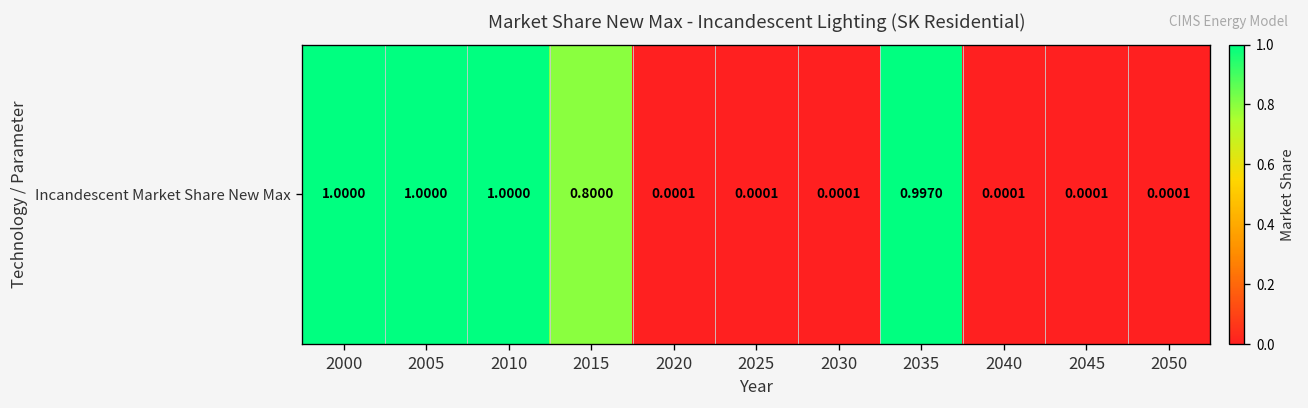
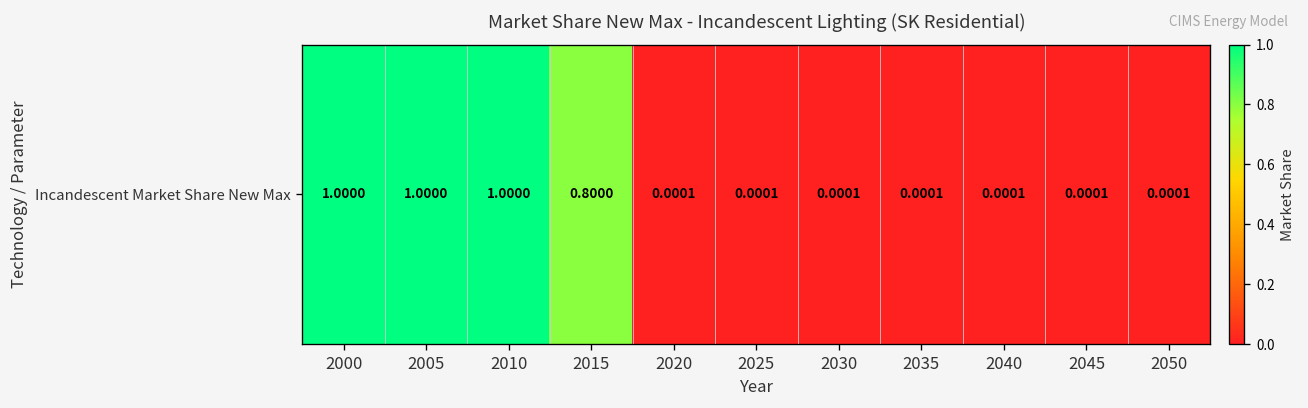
  {
    "Incandescent Market Share New Max": {
      "2000": 1.0000,
      "2005": 1.0000,
      "2010": 1.0000,
      "2015": 0.8000,
      "2020": 0.0001,
      "2025": 0.0001,
      "2030": 0.0001,
-     "2035": 0.9970,
+     "2035": 0.0001,
      "2040": 0.0001,
      "2045": 0.0001,
      "2050": 0.0001
    }
  }
